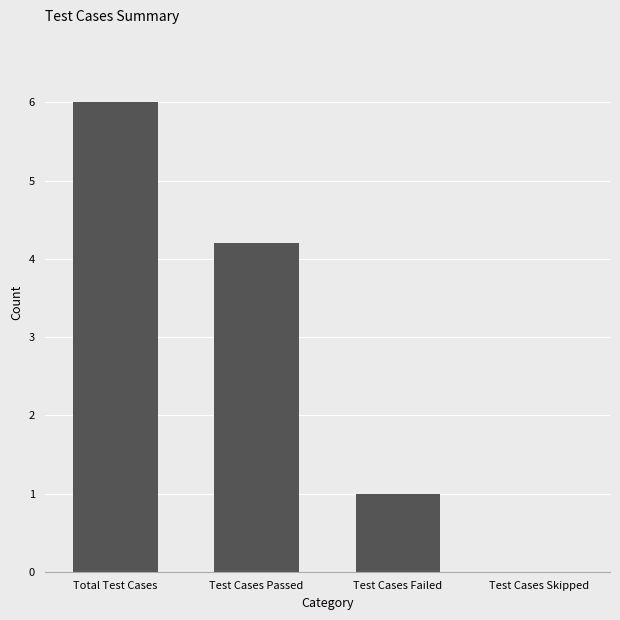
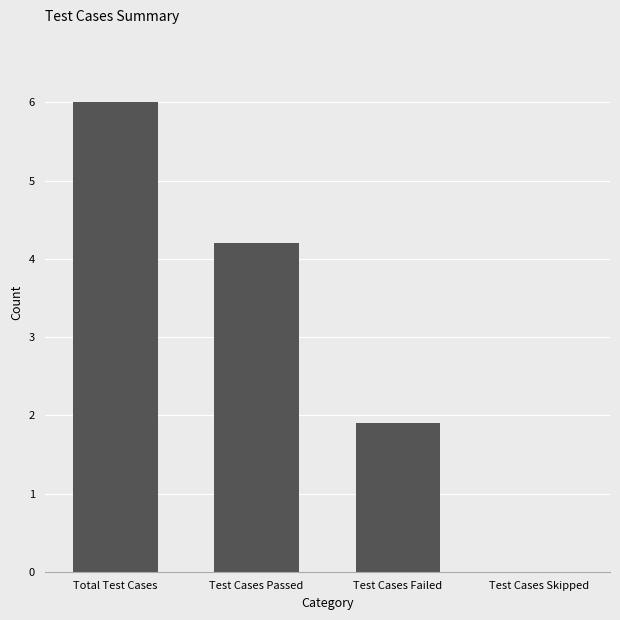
  {
    "Total Test Cases": 6.0,
    "Test Cases Passed": 4.2,
-   "Test Cases Failed": 1.0,
+   "Test Cases Failed": 1.9,
    "Test Cases Skipped": 0.0
  }
